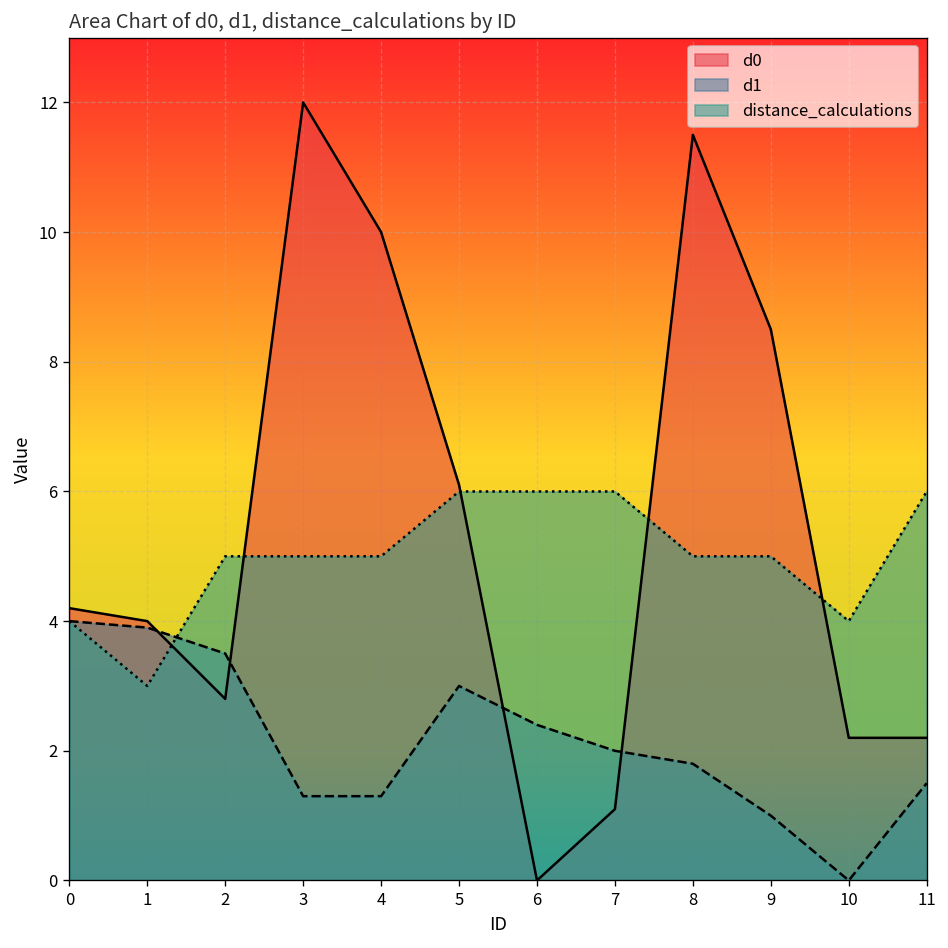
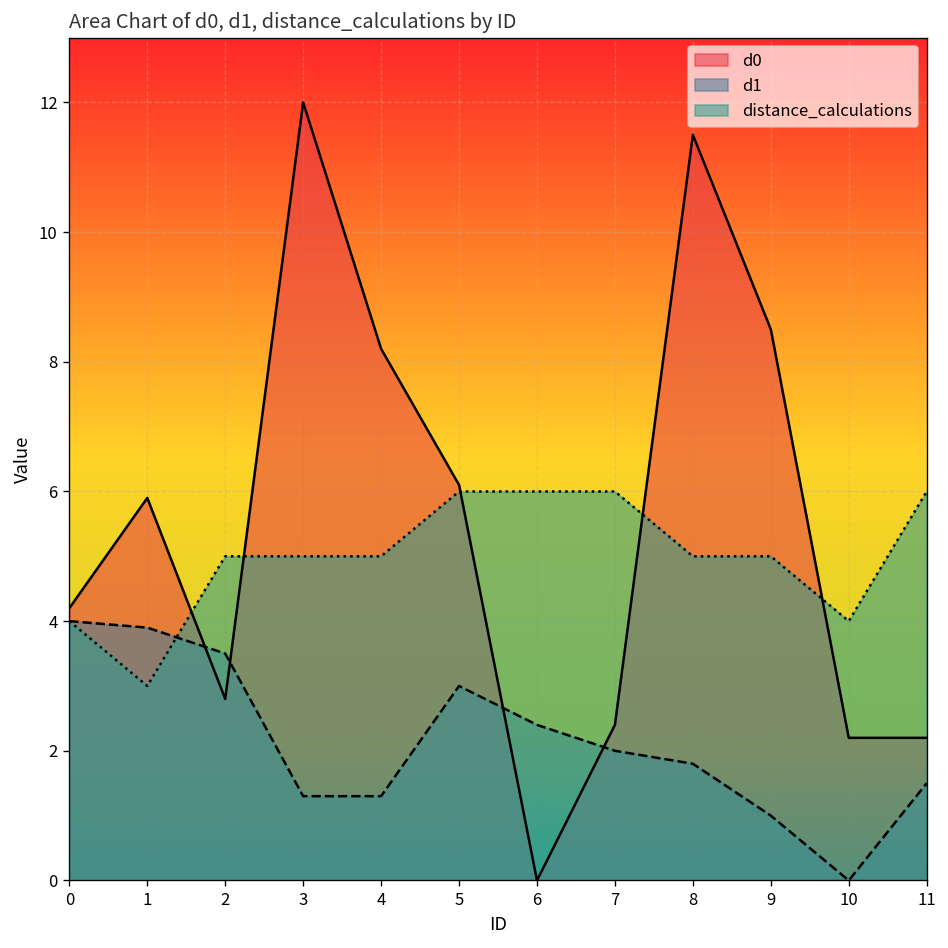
  {
    "d0": {
      "0": 4.2,
-     "1": 4.0,
+     "1": 5.9,
      "2": 2.8,
      "3": 12.0,
-     "4": 10.0,
+     "4": 8.2,
      "5": 6.1,
      "6": 0.0,
-     "7": 1.1,
+     "7": 2.4,
      "8": 11.5,
      "9": 8.5,
      "10": 2.2,
      "11": 2.2
    }
  }
